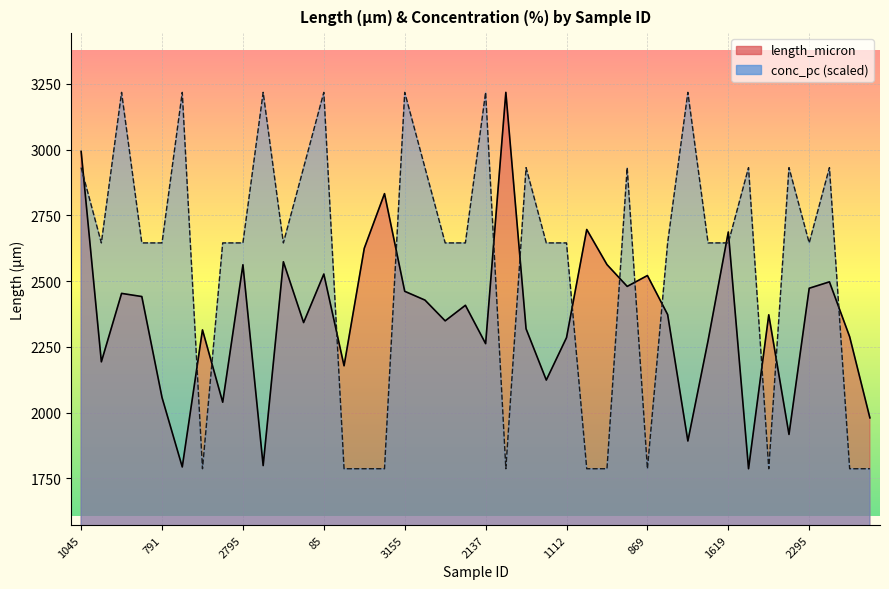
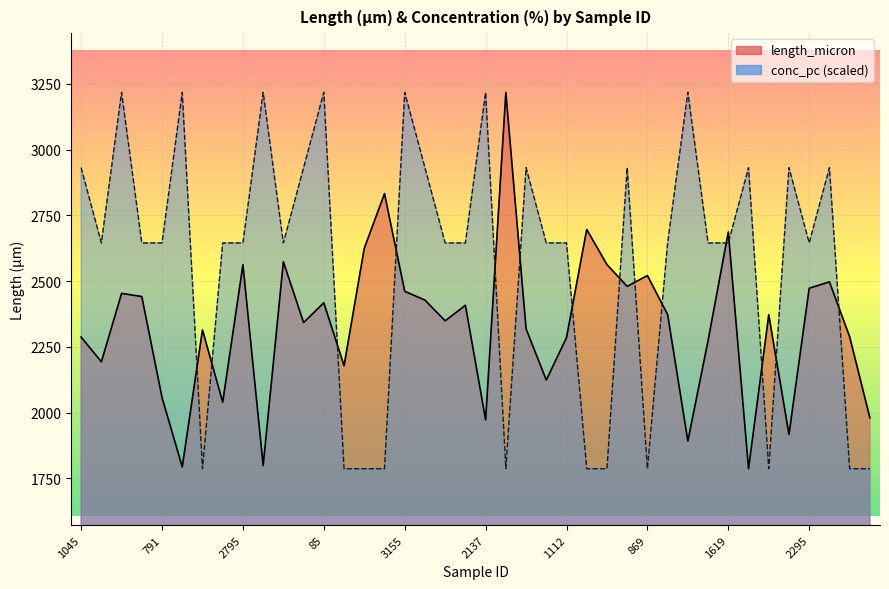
  {
    "length_micron": {
-     "1045": 2990,
+     "1045": 2290,
      "791": 2060,
      "2795": 2560,
-     "85": 2530,
+     "85": 2420,
      "3155": 2460,
-     "2137": 2260,
+     "2137": 1970,
      "1112": 2280,
      "869": 2520,
      "1619": 2690,
      "2295": 2470
    }
  }
